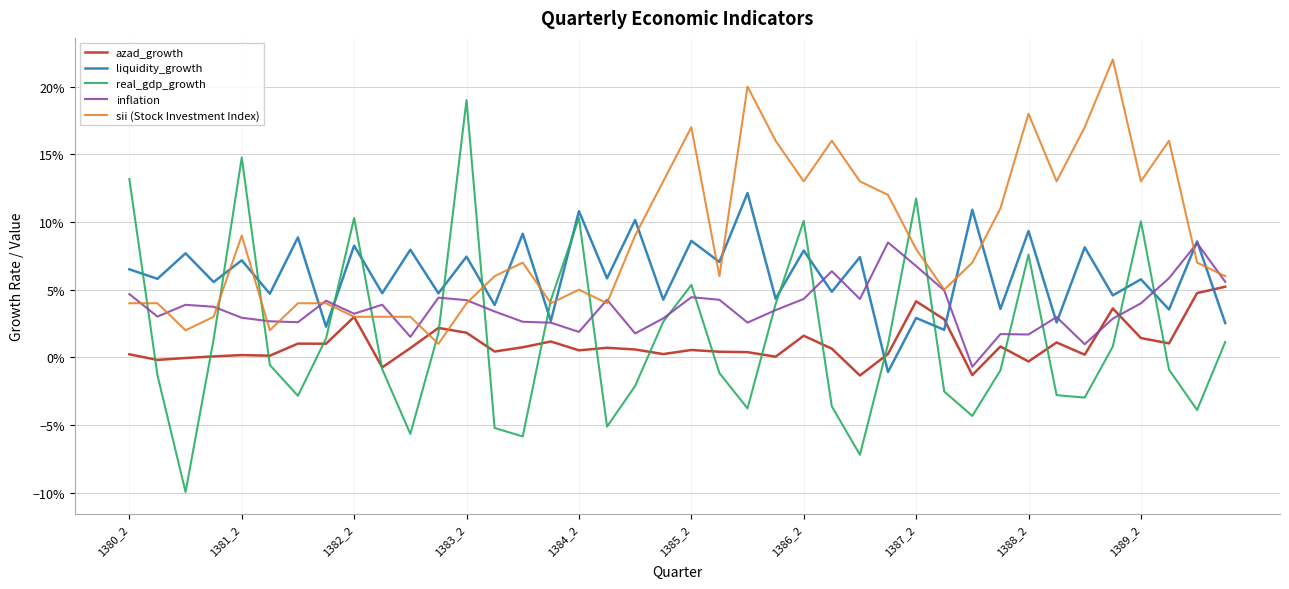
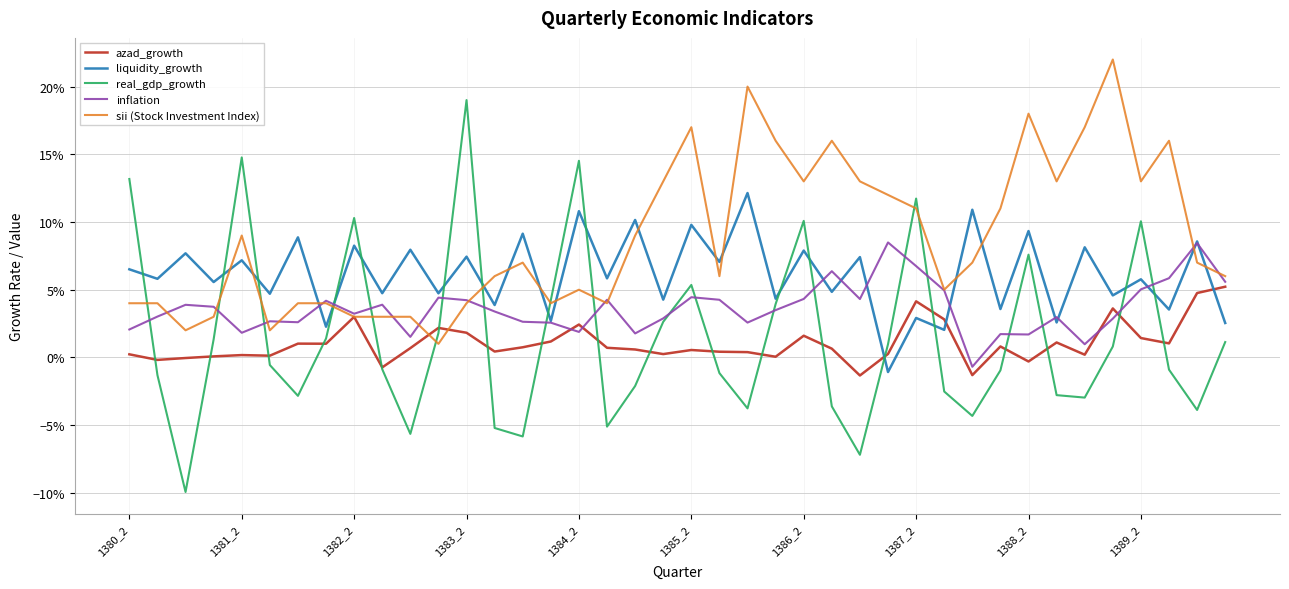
  {
    "azad_growth": {
      "1380_2": "0.2%",
      "1381_2": "0.2%",
      "1383_2": "1.8%",
-     "1384_2": "0.5%",
+     "1384_2": "2.4%",
      "1385_2": "0.5%",
      "1386_2": "1.6%",
      "1387_2": "4.1%",
      "1388_2": "-0.3%",
      "1389_2": "1.4%"
    },
    "liquidity_growth": {
      "1380_2": "6.5%",
      "1381_2": "7.2%",
      "1382_2": "8.3%",
      "1383_2": "7.4%",
      "1384_2": "10.8%",
-     "1385_2": "8.6%",
+     "1385_2": "9.8%",
      "1386_2": "7.9%",
      "1387_2": "2.9%",
      "1388_2": "9.3%",
      "1389_2": "5.8%"
    },
    "real_gdp_growth": {
      "1380_2": "13.2%",
      "1381_2": "14.8%",
      "1382_2": "10.3%",
      "1383_2": "19.0%",
-     "1384_2": "10.3%",
+     "1384_2": "14.5%",
      "1385_2": "5.4%",
      "1386_2": "10.1%",
      "1387_2": "11.7%",
      "1388_2": "7.6%",
      "1389_2": "10.1%"
    },
    "inflation": {
-     "1380_2": "4.7%",
-     "1381_2": "2.9%",
+     "1380_2": "2.1%",
+     "1381_2": "1.8%",
      "1382_2": "3.2%",
      "1383_2": "4.2%",
      "1384_2": "1.9%",
      "1385_2": "4.4%",
      "1386_2": "4.3%",
      "1387_2": "6.7%",
      "1388_2": "1.7%",
-     "1389_2": "4.0%"
+     "1389_2": "5.0%"
    },
    "sii (Stock Investment Index)": {
      "1380_2": "4.0%",
      "1381_2": "9.0%",
      "1383_2": "4.0%",
      "1384_2": "5.0%",
      "1385_2": "17.0%",
      "1386_2": "13.0%",
-     "1387_2": "8.0%",
+     "1387_2": "11.0%",
      "1388_2": "18.0%",
      "1389_2": "13.0%"
    }
  }
